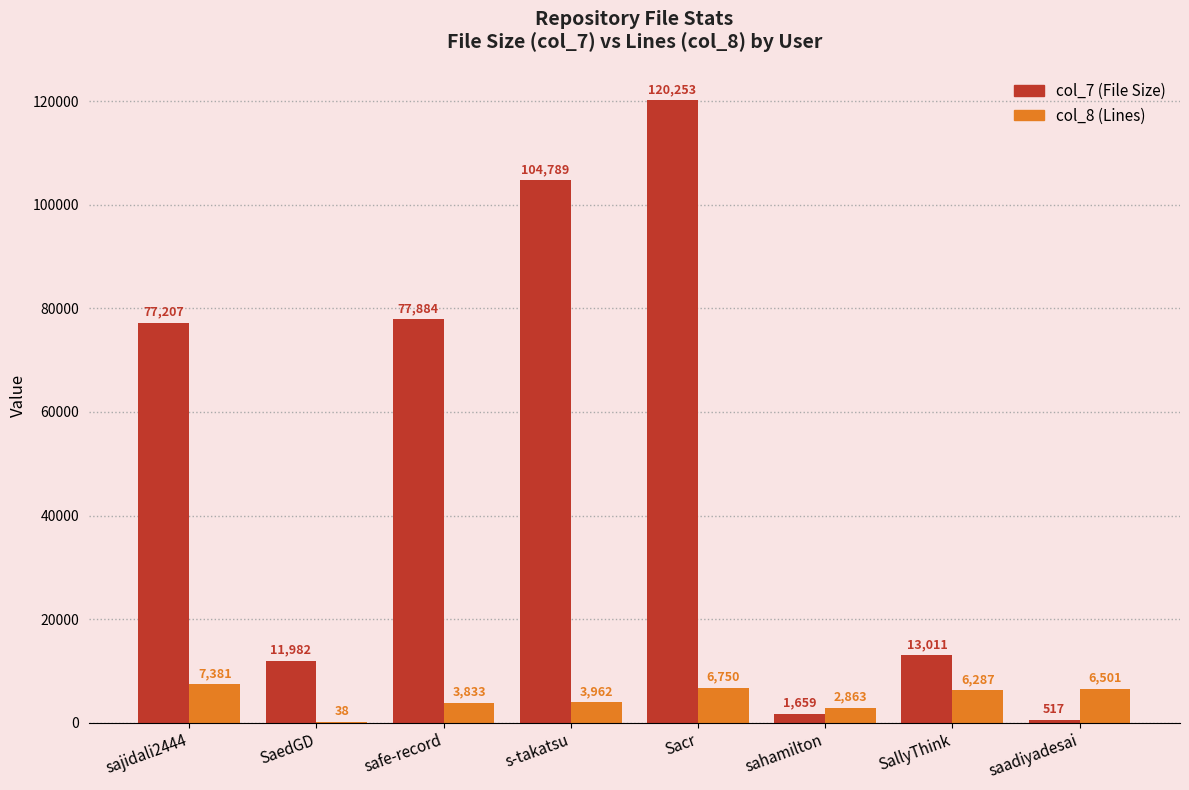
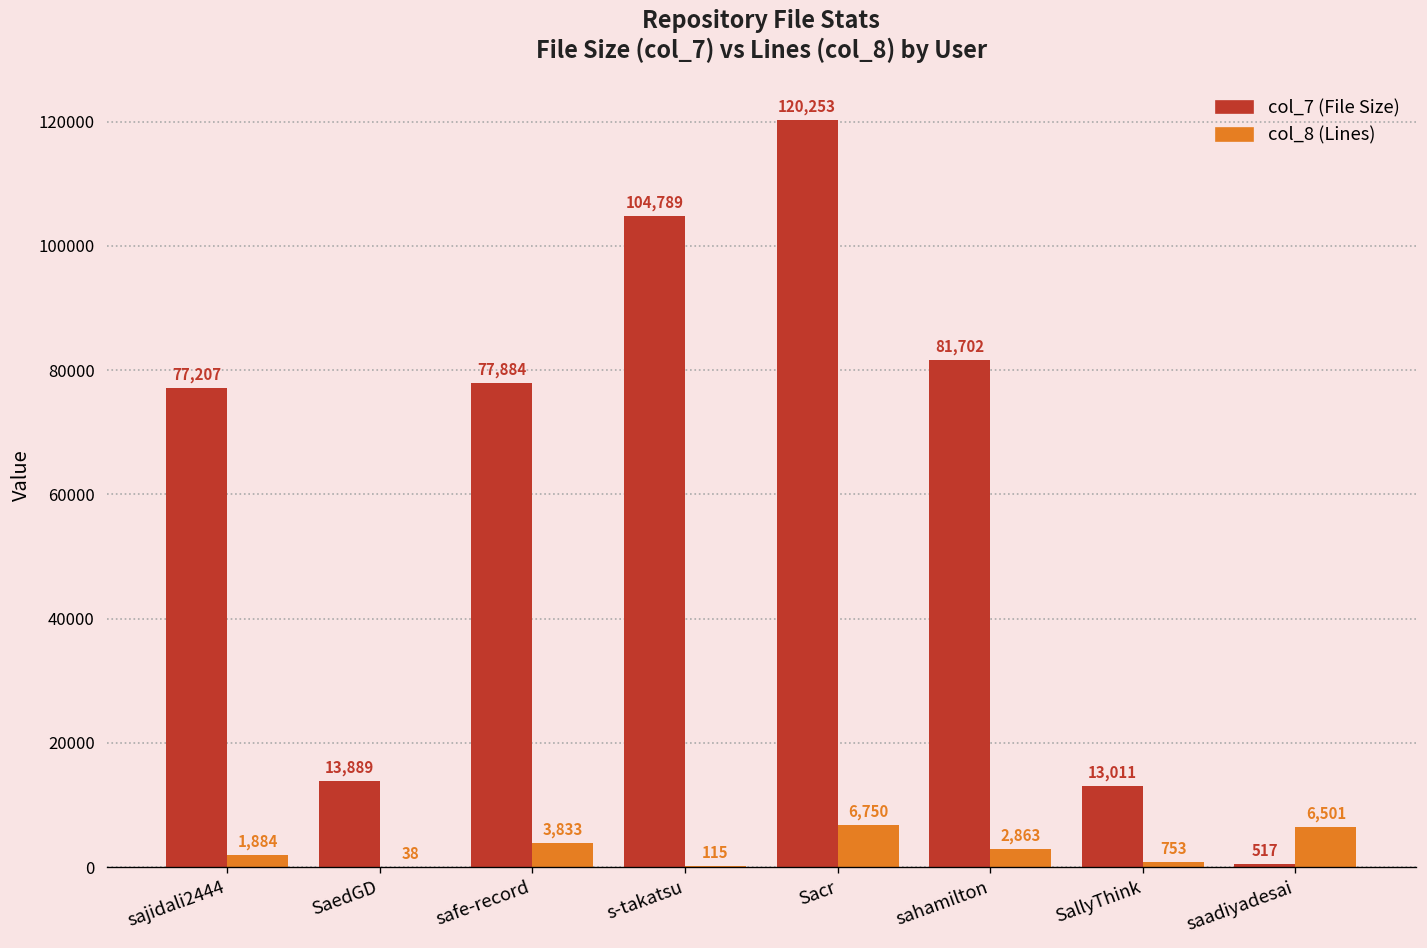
  {
    "col_7 (File Size)": {
      "sajidali2444": "77,207",
-     "SaedGD": "11,982",
+     "SaedGD": "13,889",
      "safe-record": "77,884",
      "s-takatsu": "104,789",
      "Sacr": "120,253",
-     "sahamilton": "1,659",
+     "sahamilton": "81,702",
      "SallyThink": "13,011",
      "saadiyadesai": "517"
    },
    "col_8 (Lines)": {
-     "sajidali2444": "7,381",
+     "sajidali2444": "1,884",
      "SaedGD": "38",
      "safe-record": "3,833",
-     "s-takatsu": "3,962",
+     "s-takatsu": "115",
      "Sacr": "6,750",
      "sahamilton": "2,863",
-     "SallyThink": "6,287",
+     "SallyThink": "753",
      "saadiyadesai": "6,501"
    }
  }
